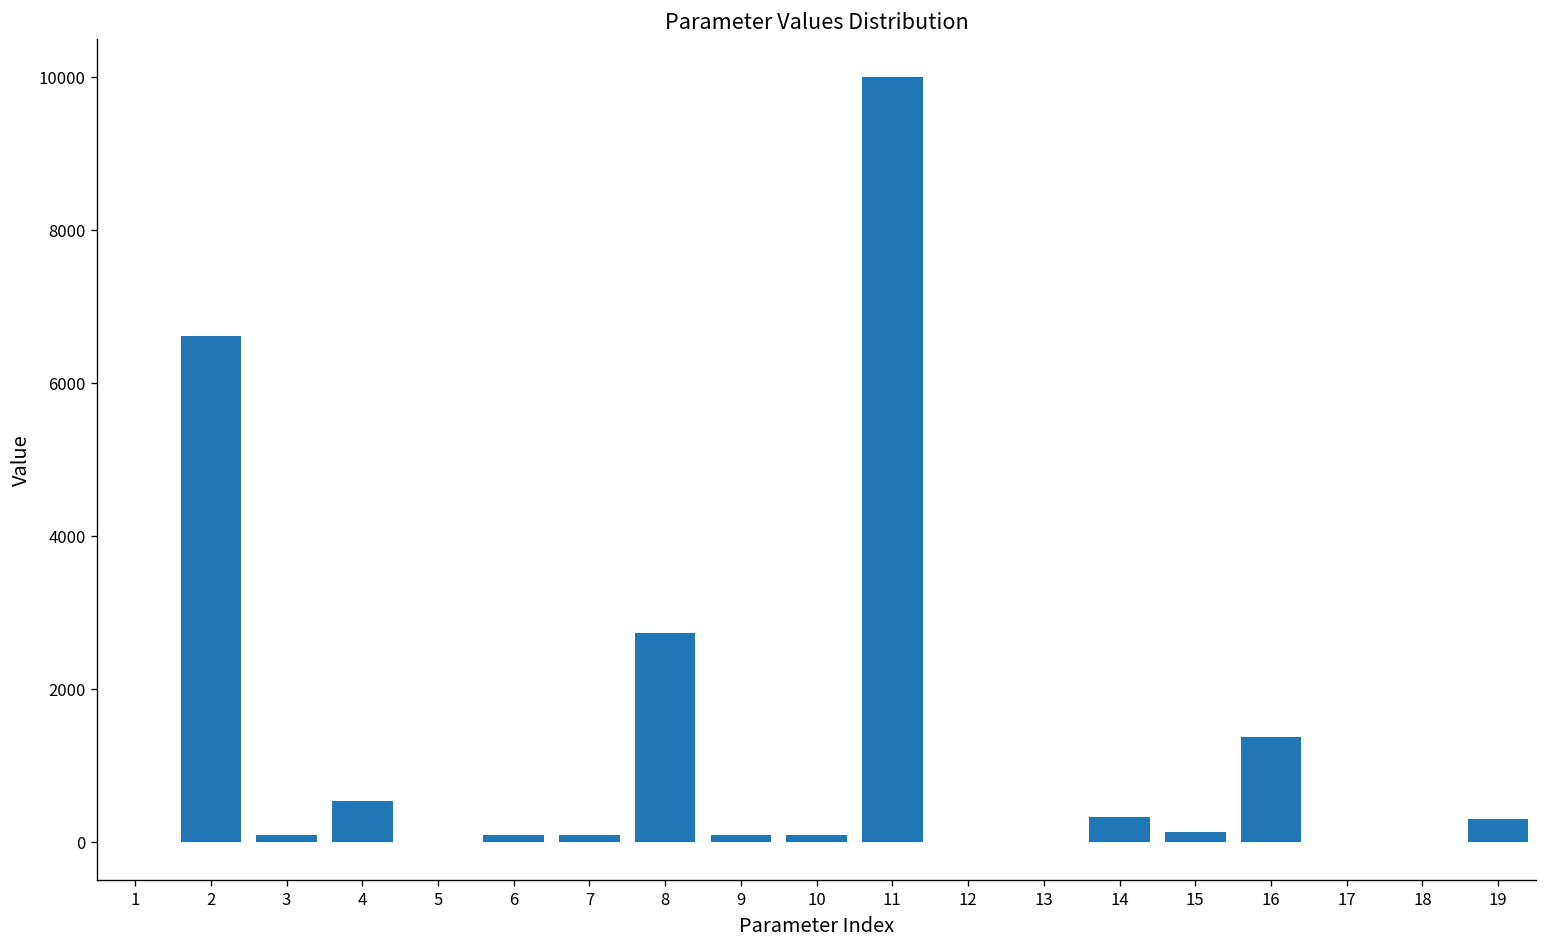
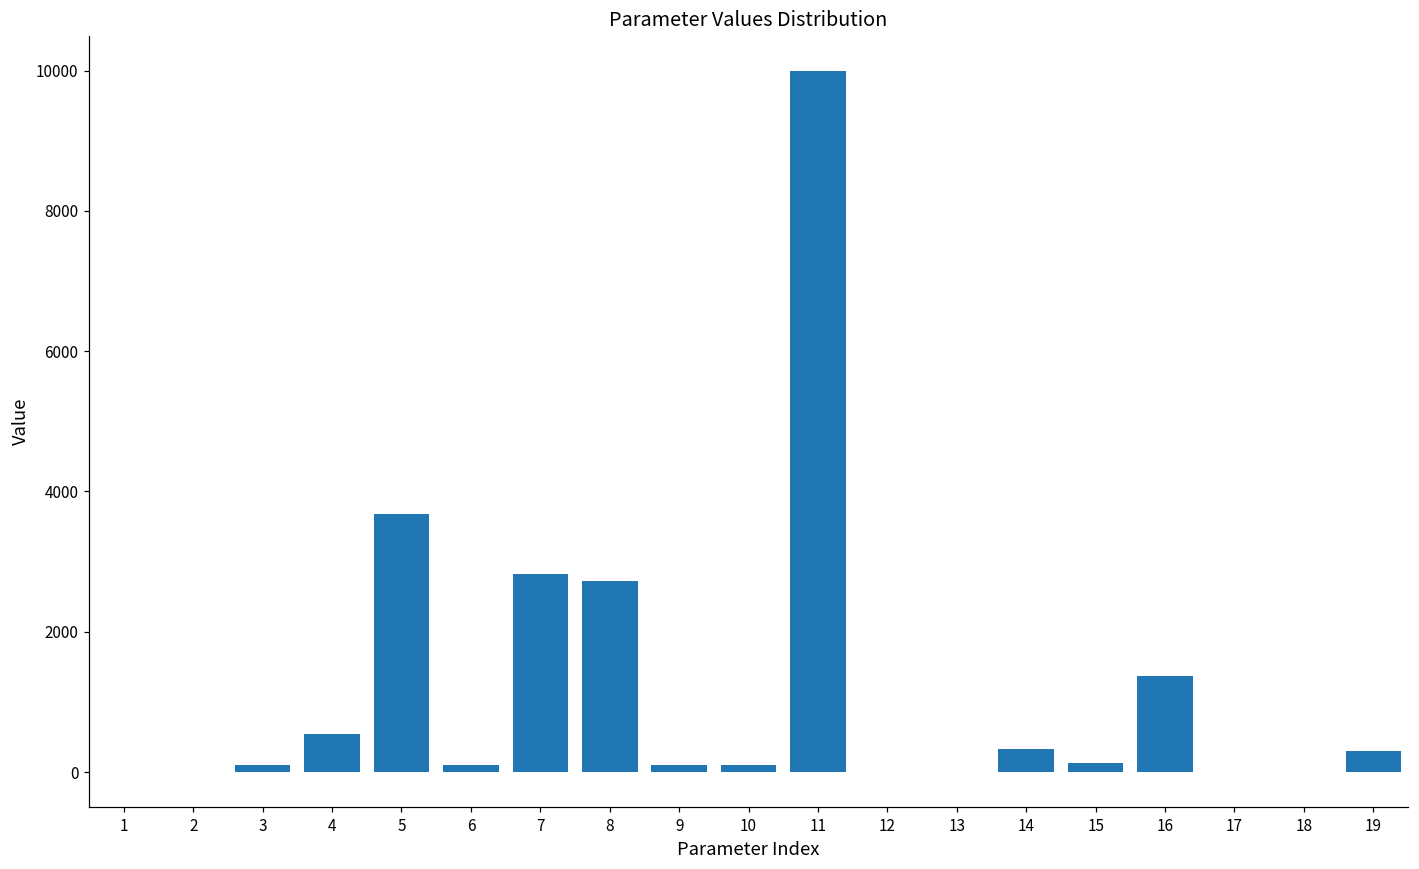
  {
-   "2": 6600,
+   "2": 0,
    "3": 100,
    "4": 500,
-   "5": 0,
+   "5": 3700,
    "6": 100,
-   "7": 100,
+   "7": 2800,
    "8": 2700,
    "9": 100,
    "10": 100,
    "11": 10000,
    "14": 300,
    "15": 100,
    "16": 1400,
    "19": 300
  }
